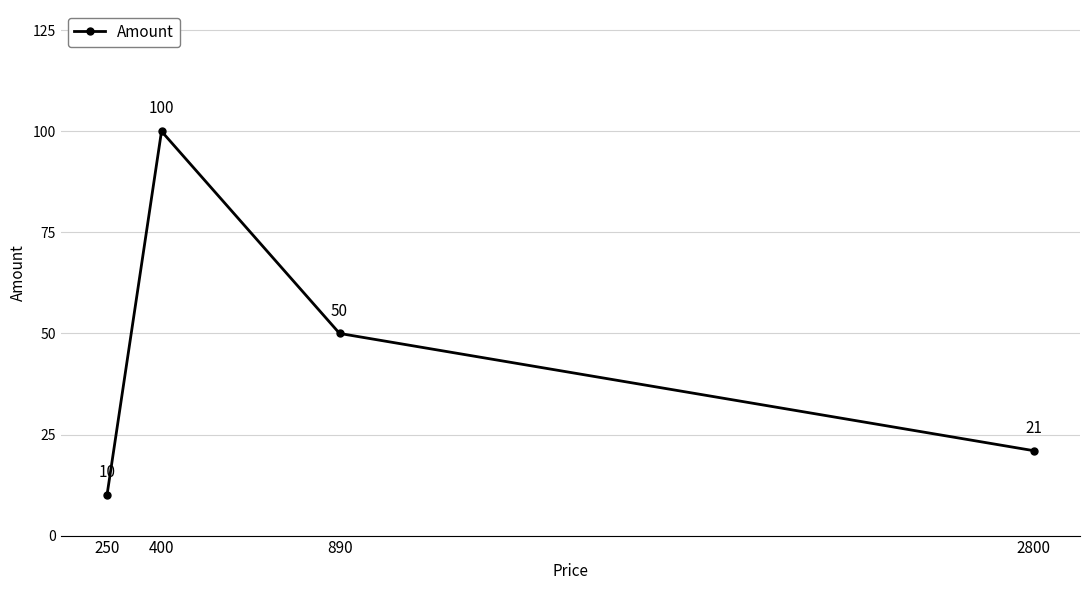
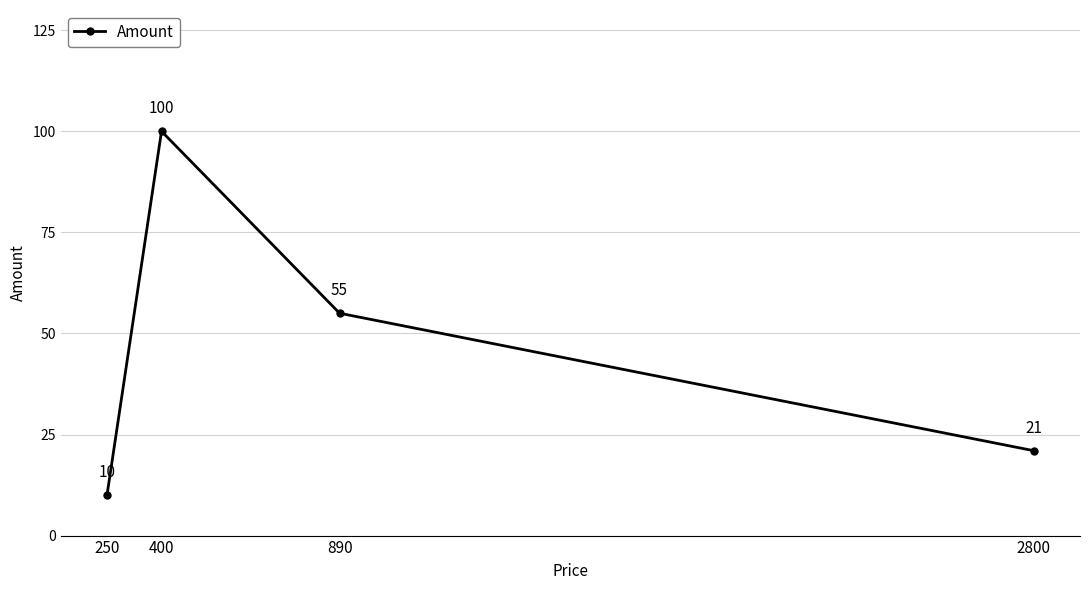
  {
    "250": 10,
    "400": 100,
-   "890": 50,
+   "890": 55,
    "2800": 21
  }
